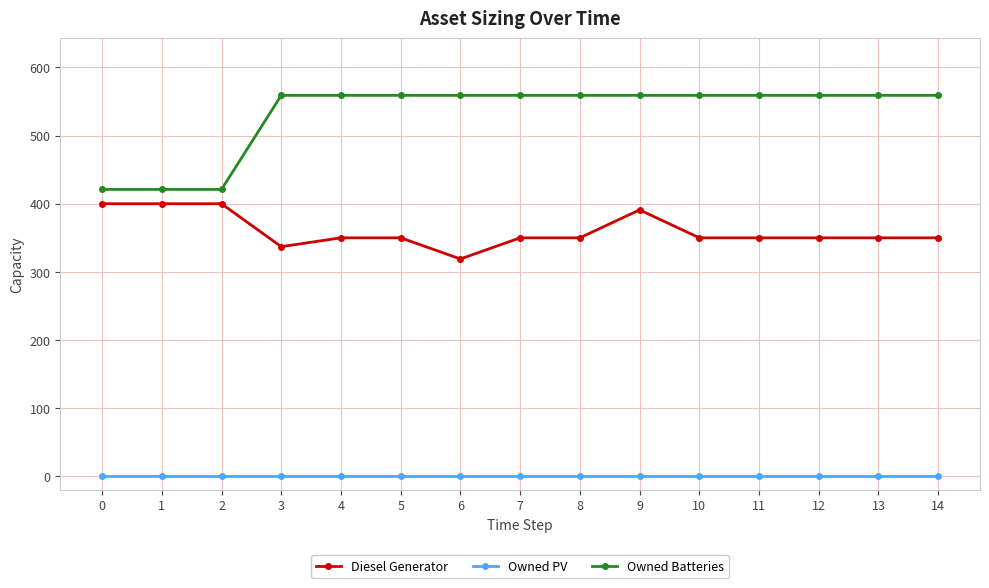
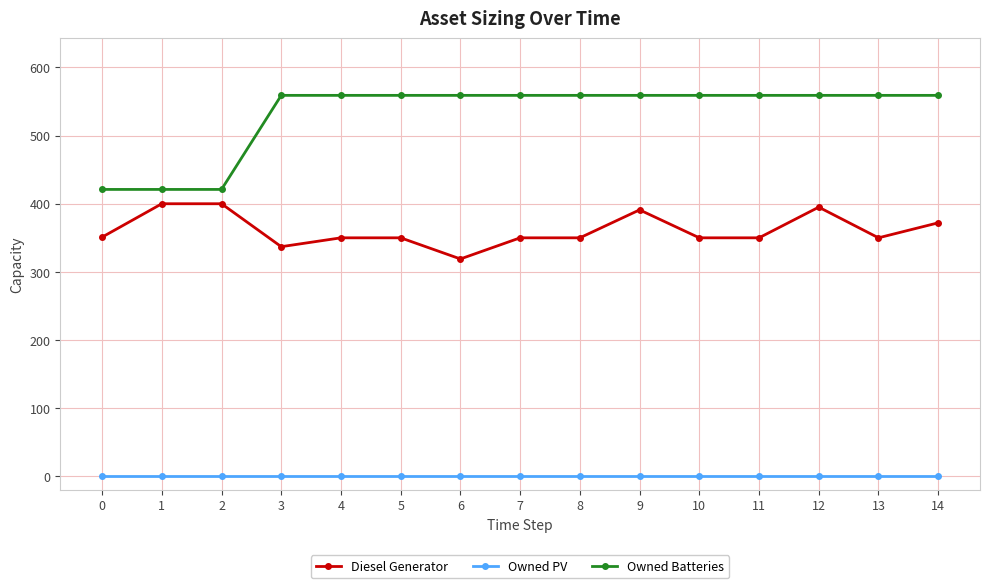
  {
    "Diesel Generator": {
-     "0": 400,
+     "0": 350,
      "1": 400,
      "2": 400,
      "3": 340,
      "4": 350,
      "5": 350,
      "6": 320,
      "7": 350,
      "8": 350,
      "9": 390,
      "10": 350,
      "11": 350,
-     "12": 350,
+     "12": 400,
      "13": 350,
-     "14": 350
+     "14": 370
    },
    "Owned PV": {
      "0": 0,
      "1": 0,
      "2": 0,
      "3": 0,
      "4": 0,
      "5": 0,
      "6": 0,
      "7": 0,
      "8": 0,
      "9": 0,
      "10": 0,
      "11": 0,
      "12": 0,
      "13": 0,
      "14": 0
    },
    "Owned Batteries": {
      "0": 420,
      "1": 420,
      "2": 420,
      "3": 560,
      "4": 560,
      "5": 560,
      "6": 560,
      "7": 560,
      "8": 560,
      "9": 560,
      "10": 560,
      "11": 560,
      "12": 560,
      "13": 560,
      "14": 560
    }
  }
